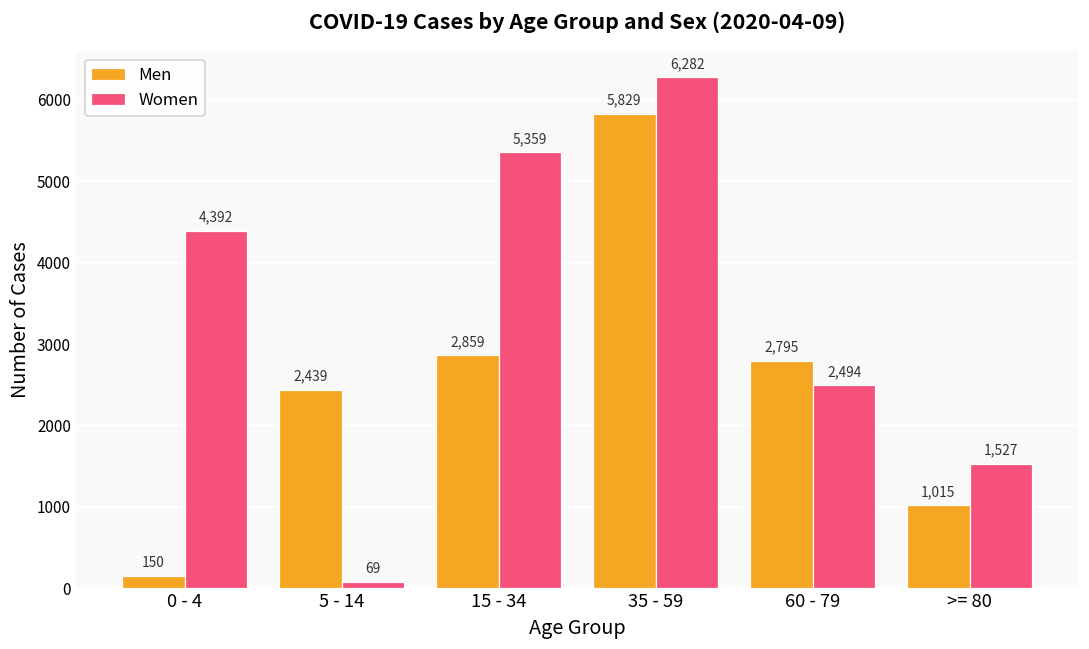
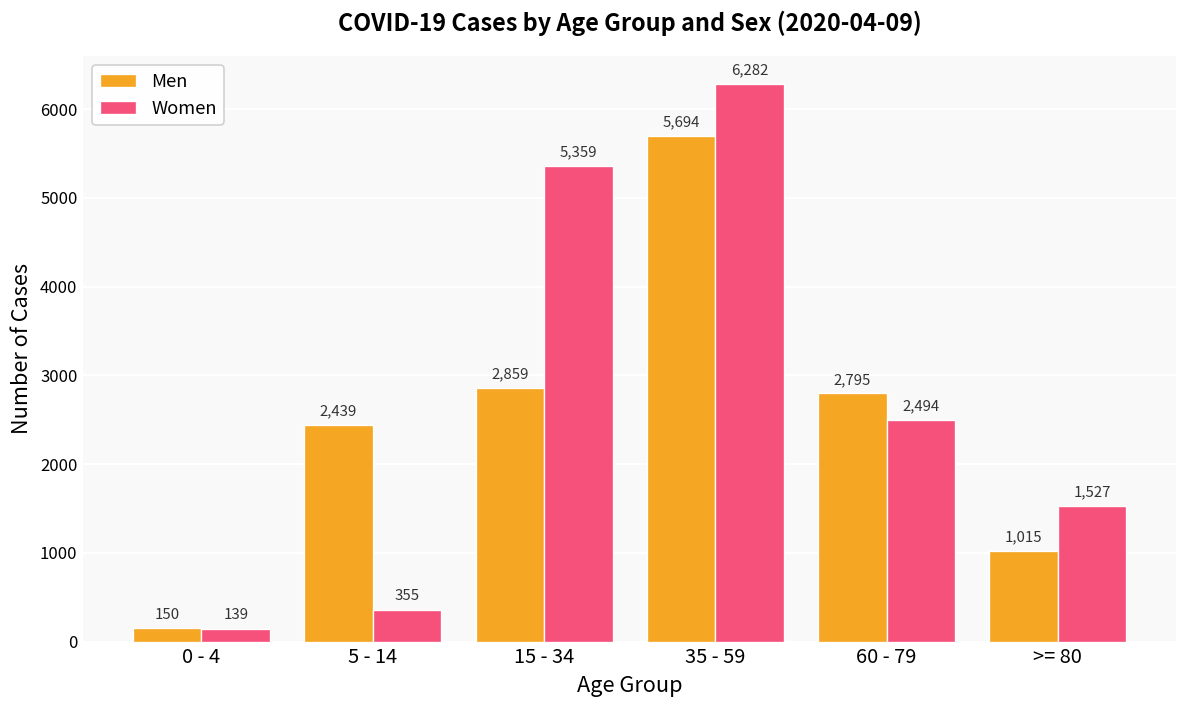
  {
    "Men": {
      "0 - 4": "150",
      "5 - 14": "2,439",
      "15 - 34": "2,859",
-     "35 - 59": "5,829",
+     "35 - 59": "5,694",
      "60 - 79": "2,795",
      ">= 80": "1,015"
    },
    "Women": {
-     "0 - 4": "4,392",
-     "5 - 14": "69",
+     "0 - 4": "139",
+     "5 - 14": "355",
      "15 - 34": "5,359",
      "35 - 59": "6,282",
      "60 - 79": "2,494",
      ">= 80": "1,527"
    }
  }
